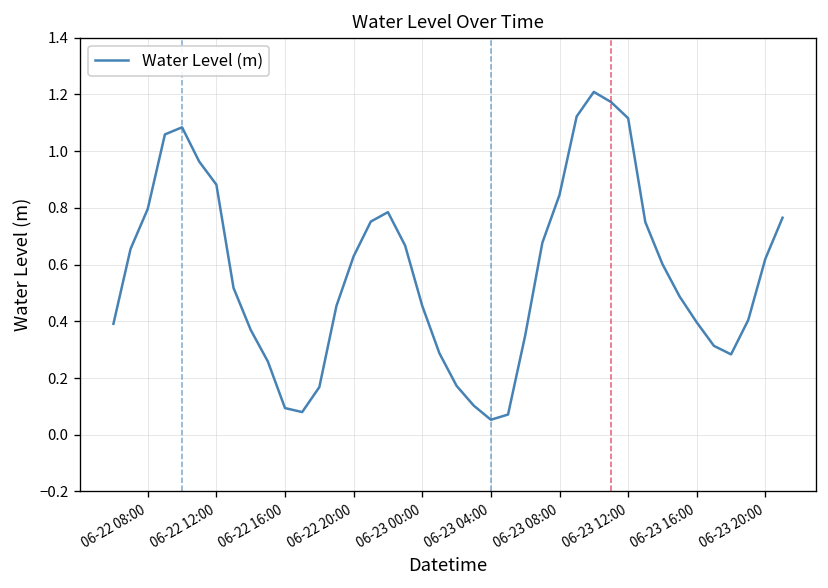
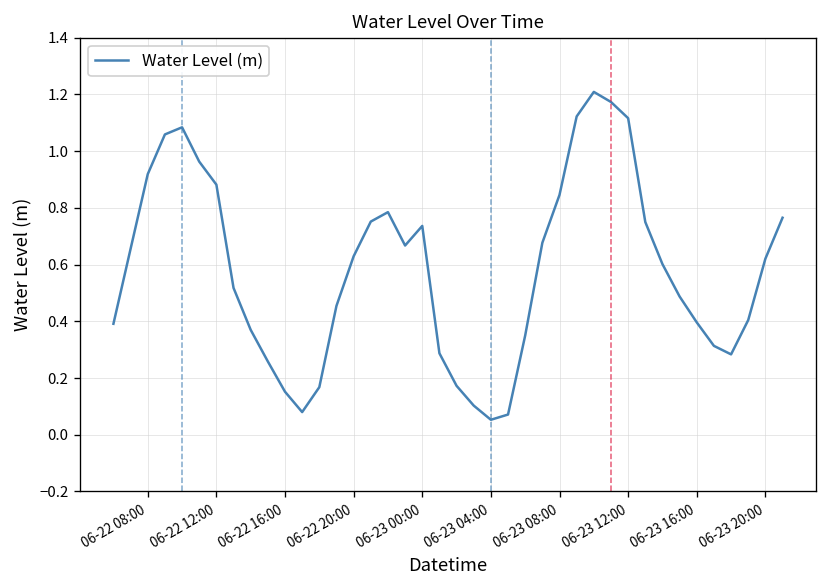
  {
-   "06-22 08:00": 0.80,
+   "06-22 08:00": 0.92,
    "06-22 12:00": 0.88,
-   "06-22 16:00": 0.09,
+   "06-22 16:00": 0.15,
    "06-22 20:00": 0.63,
-   "06-23 00:00": 0.45,
+   "06-23 00:00": 0.74,
    "06-23 04:00": 0.05,
    "06-23 08:00": 0.85,
    "06-23 12:00": 1.12,
    "06-23 16:00": 0.40,
    "06-23 20:00": 0.62
  }
